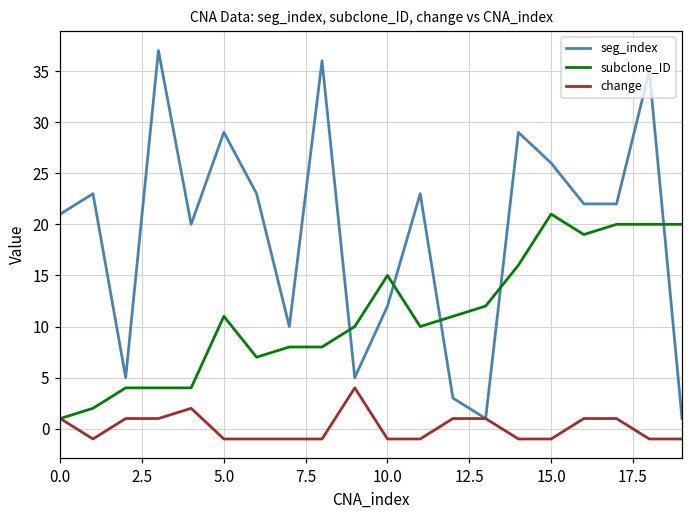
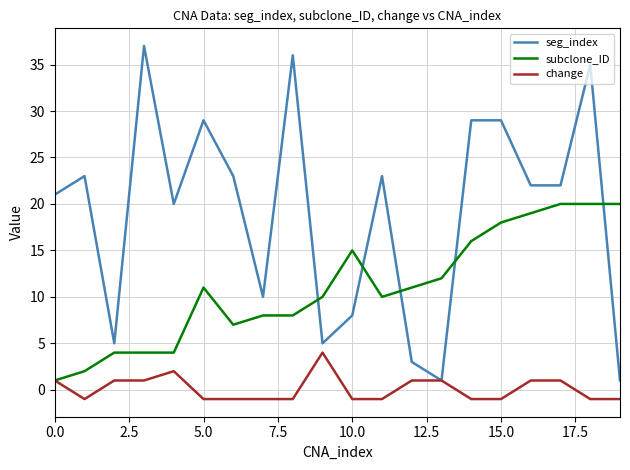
  {
    "seg_index": {
      "0.0": 21,
      "5.0": 29,
-     "10.0": 12,
-     "15.0": 26
+     "10.0": 8,
+     "15.0": 29
    },
    "subclone_ID": {
      "5.0": 11,
      "10.0": 15,
-     "15.0": 21
+     "15.0": 18
    },
    "change": {
      "5.0": -1,
      "10.0": -1,
      "15.0": -1
    }
  }
